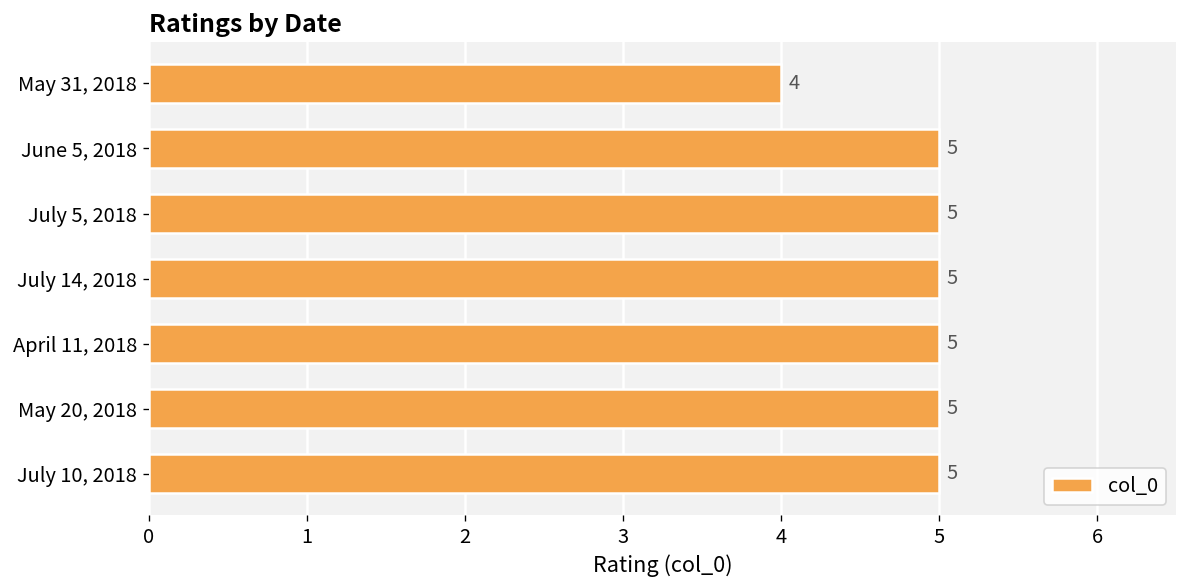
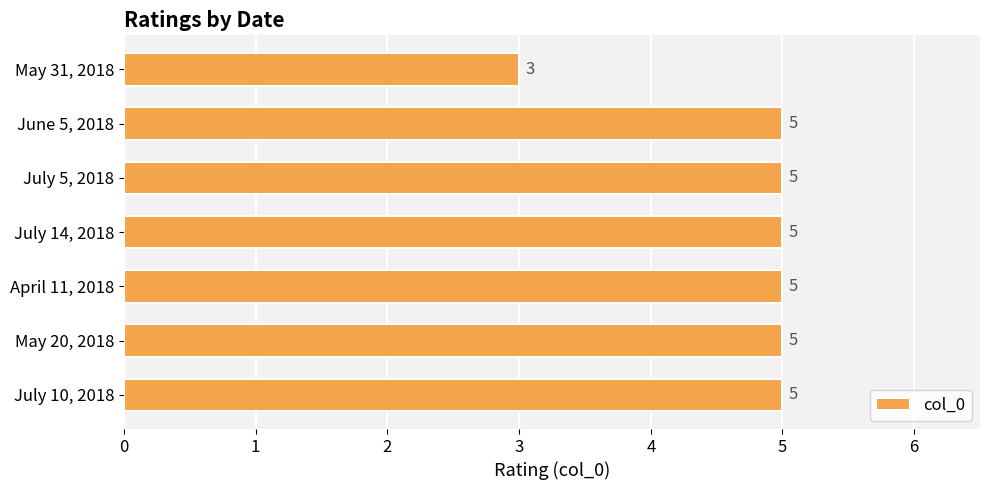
  {
-   "May 31, 2018": 4,
+   "May 31, 2018": 3,
    "June 5, 2018": 5,
    "July 5, 2018": 5,
    "July 14, 2018": 5,
    "April 11, 2018": 5,
    "May 20, 2018": 5,
    "July 10, 2018": 5
  }
